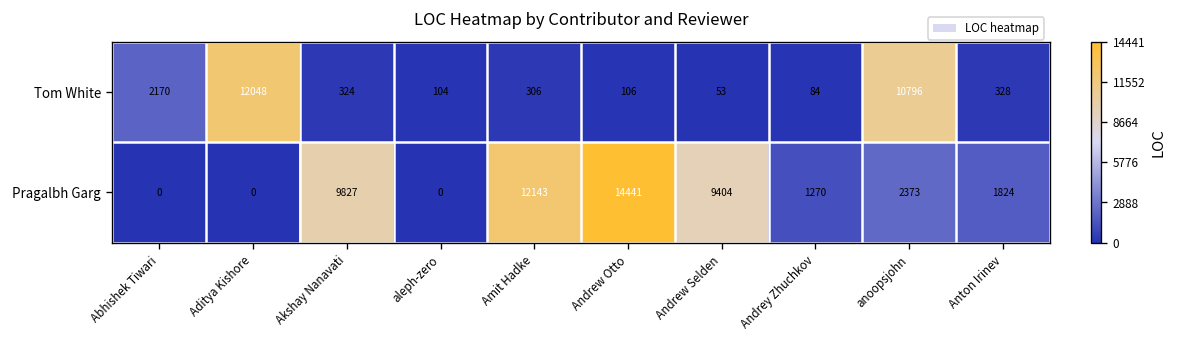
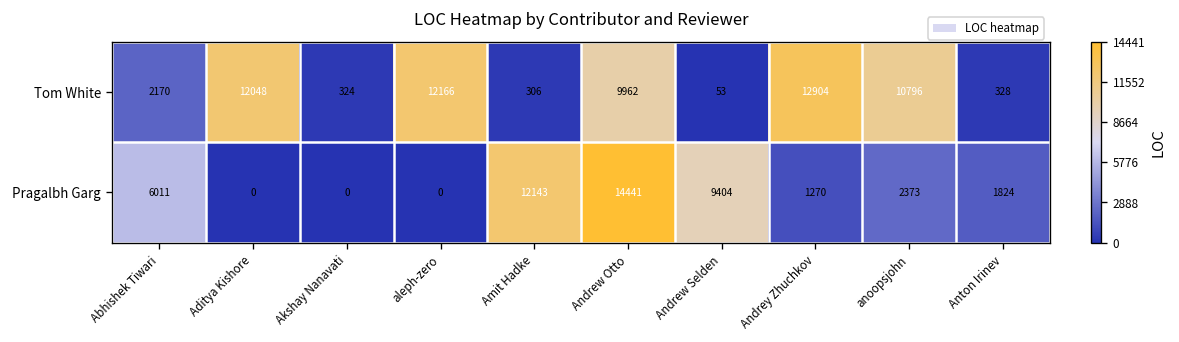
  {
    "Tom White": {
      "Abhishek Tiwari": 2170,
      "Aditya Kishore": 12048,
      "Akshay Nanavati": 324,
-     "aleph-zero": 104,
+     "aleph-zero": 12166,
      "Amit Hadke": 306,
-     "Andrew Otto": 106,
+     "Andrew Otto": 9962,
      "Andrew Selden": 53,
-     "Andrey Zhuchkov": 84,
+     "Andrey Zhuchkov": 12904,
      "anoopsjohn": 10796,
      "Anton Irinev": 328
    },
    "Pragalbh Garg": {
-     "Abhishek Tiwari": 0,
+     "Abhishek Tiwari": 6011,
      "Aditya Kishore": 0,
-     "Akshay Nanavati": 9827,
+     "Akshay Nanavati": 0,
      "aleph-zero": 0,
      "Amit Hadke": 12143,
      "Andrew Otto": 14441,
      "Andrew Selden": 9404,
      "Andrey Zhuchkov": 1270,
      "anoopsjohn": 2373,
      "Anton Irinev": 1824
    }
  }
